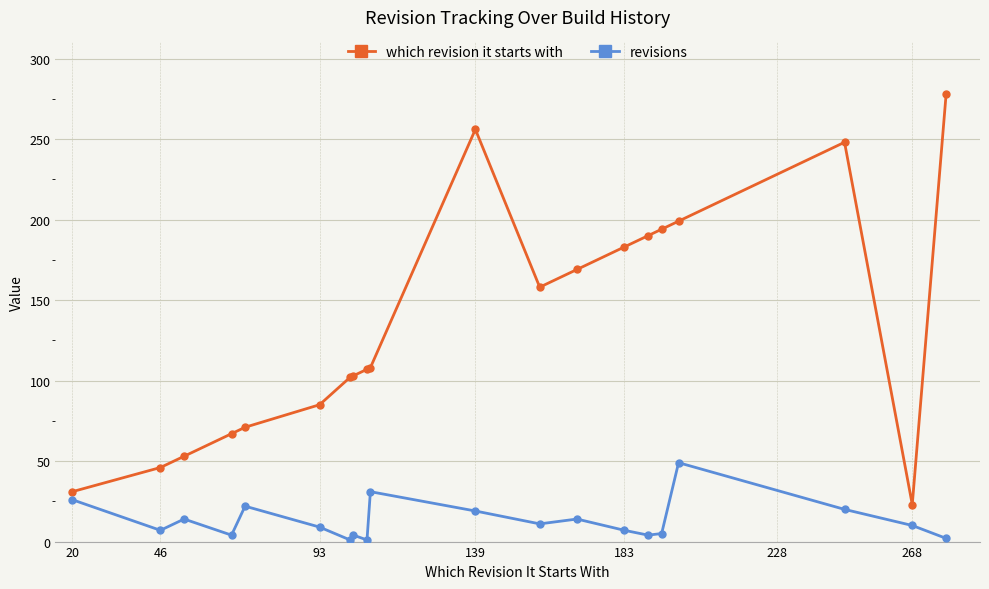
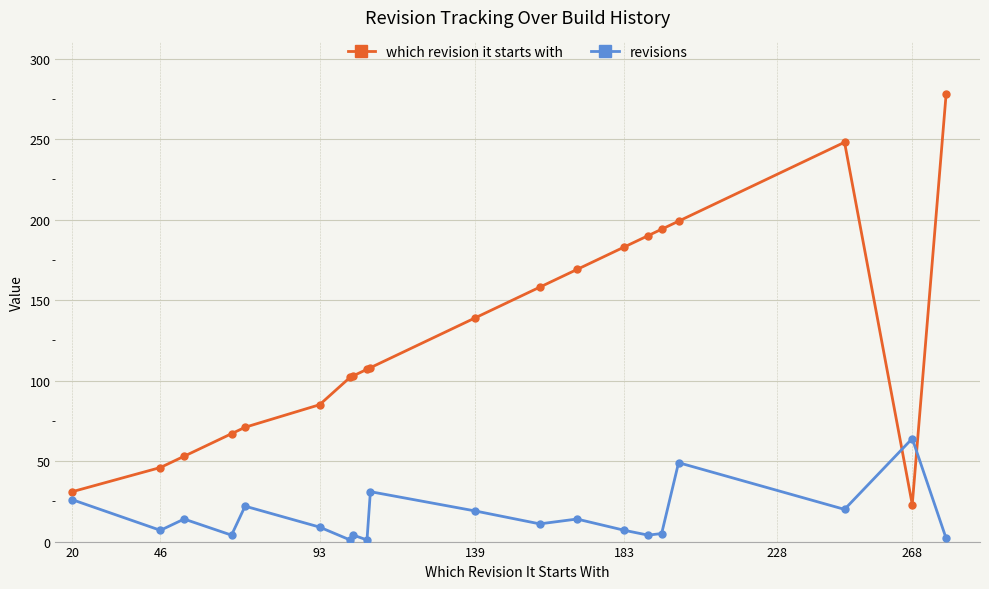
  {
    "which revision it starts with": {
      "20": 31,
      "46": 46,
      "93": 85,
-     "139": 256,
+     "139": 139,
      "183": 183,
      "268": 23
    },
    "revisions": {
      "20": 26,
      "46": 7,
      "93": 9,
      "139": 19,
      "183": 7,
-     "268": 10
+     "268": 64
    }
  }
